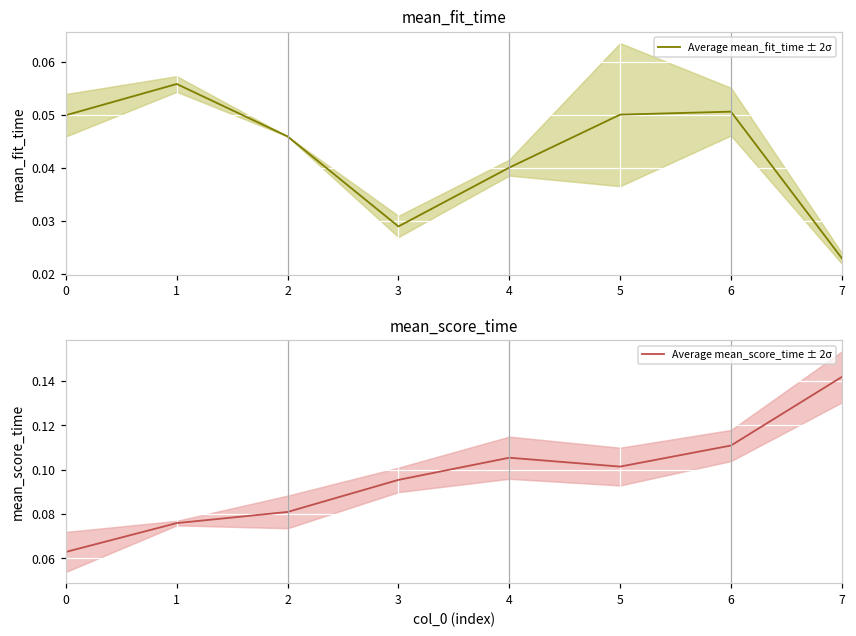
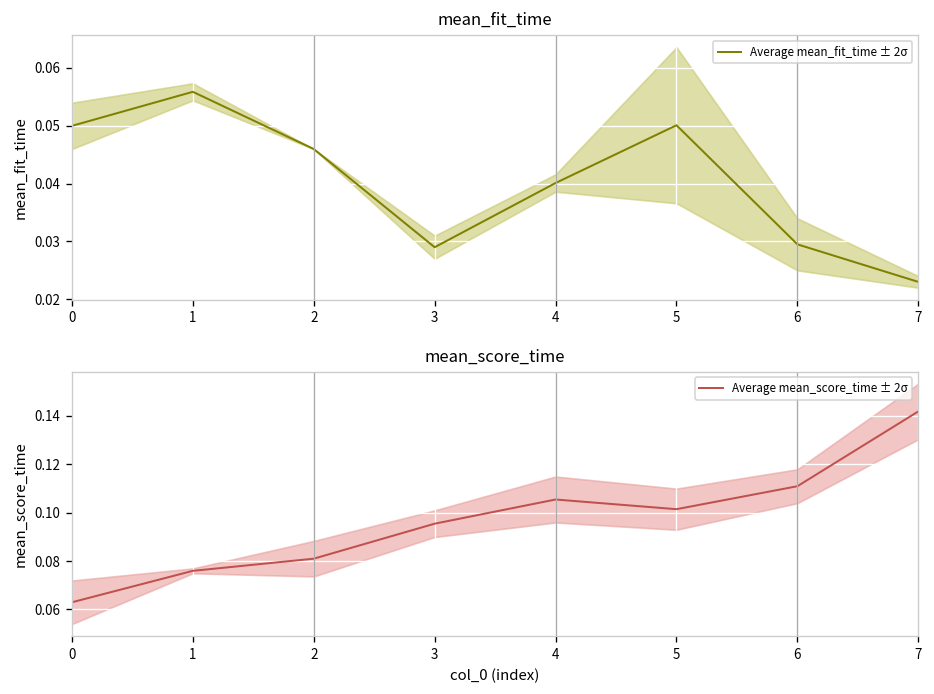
  {
    "mean_fit_time": {
      "Average mean_fit_time ± 2σ": {
        "0": 0.050,
        "1": 0.056,
        "3": 0.029,
        "4": 0.040,
        "5": 0.050,
-       "6": 0.051,
+       "6": 0.029,
        "7": 0.023
      }
    },
    "mean_score_time": {
      "Average mean_score_time ± 2σ": {
        "0": 0.063,
        "2": 0.081,
        "3": 0.095,
        "4": 0.105,
        "5": 0.101,
        "6": 0.111,
        "7": 0.142
      }
    }
  }
